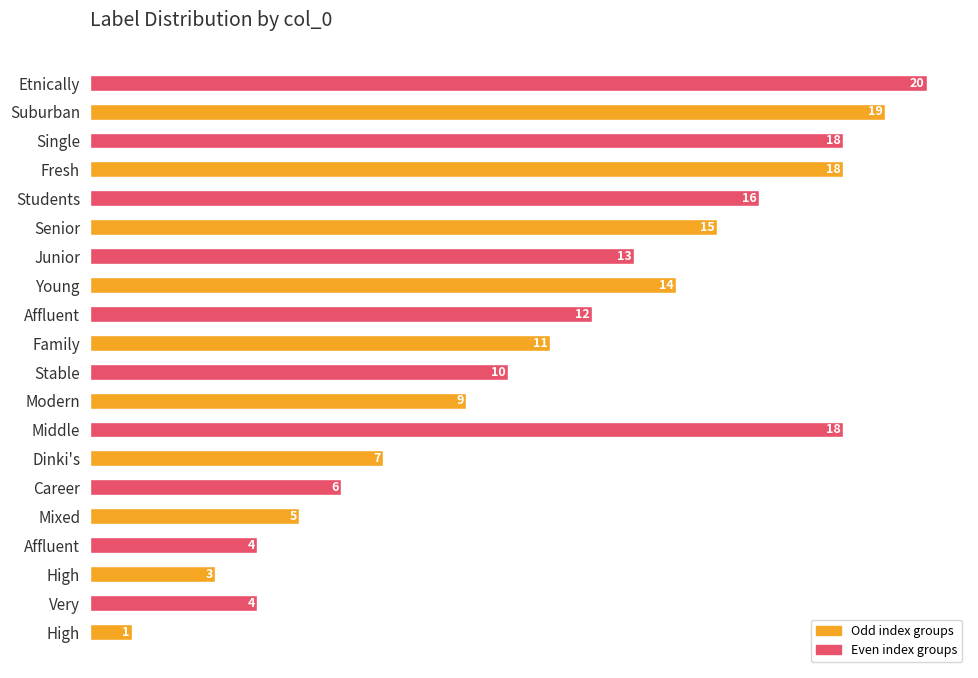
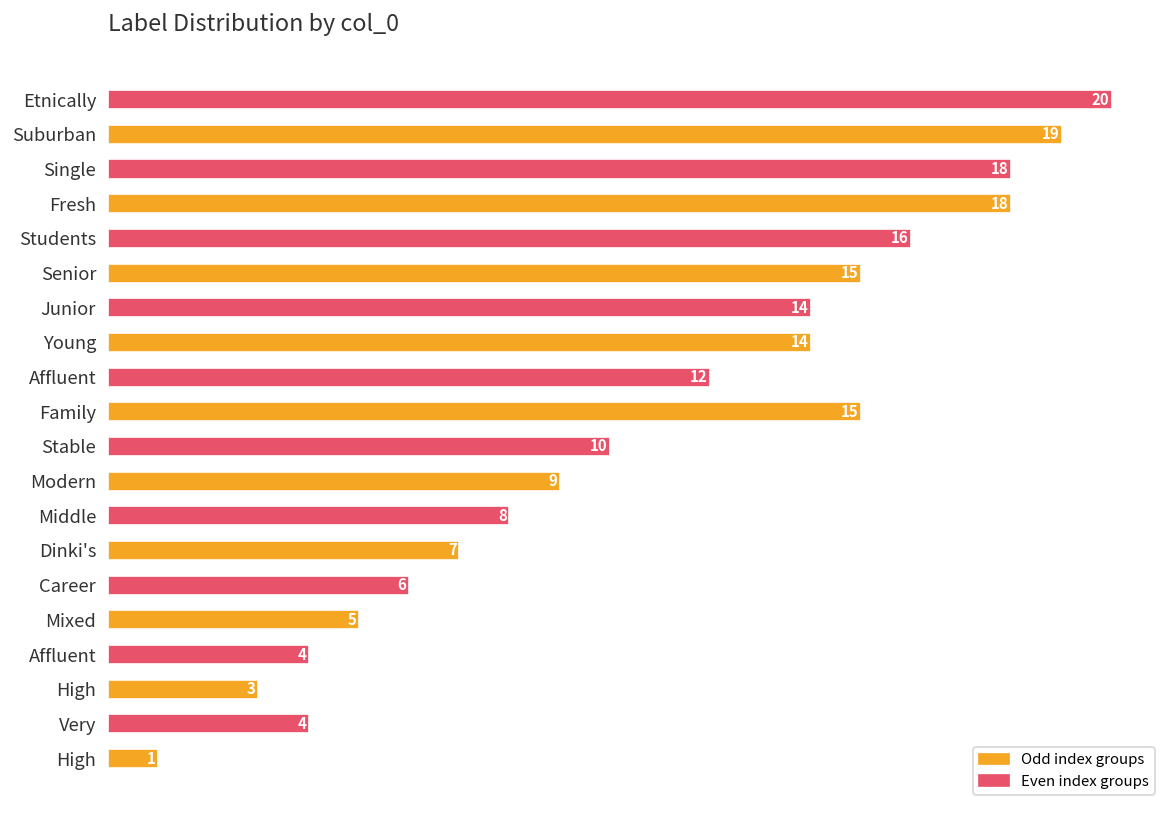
  {
    "Etnically": 20,
    "Suburban": 19,
    "Single": 18,
    "Fresh": 18,
    "Students": 16,
    "Senior": 15,
-   "Junior": 13,
+   "Junior": 14,
    "Young": 14,
-   "Family": 11,
+   "Family": 15,
    "Stable": 10,
    "Modern": 9,
-   "Middle": 18,
+   "Middle": 8,
    "Dinki's": 7,
    "Career": 6,
    "Mixed": 5,
    "Very": 4
  }
